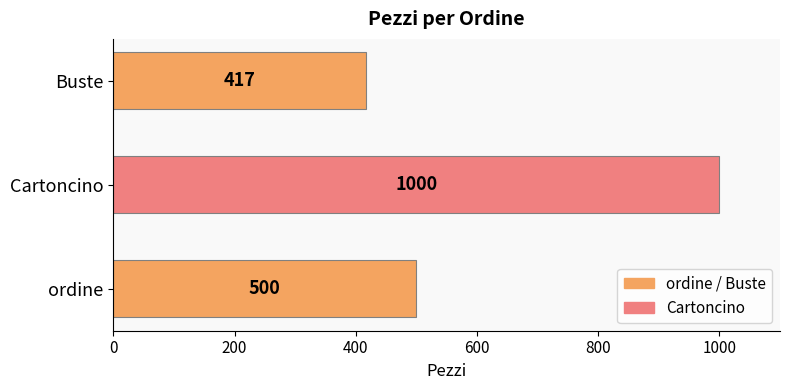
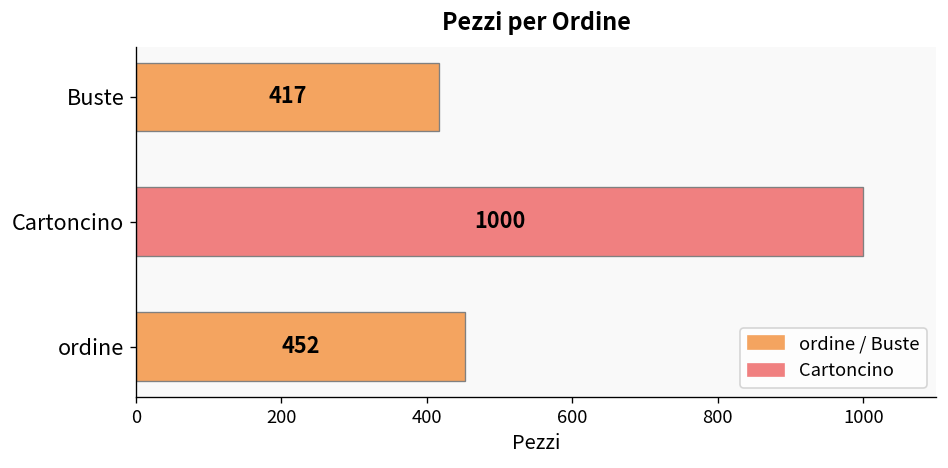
  {
    "Buste": 417,
    "Cartoncino": 1000,
-   "ordine": 500
+   "ordine": 452
  }
